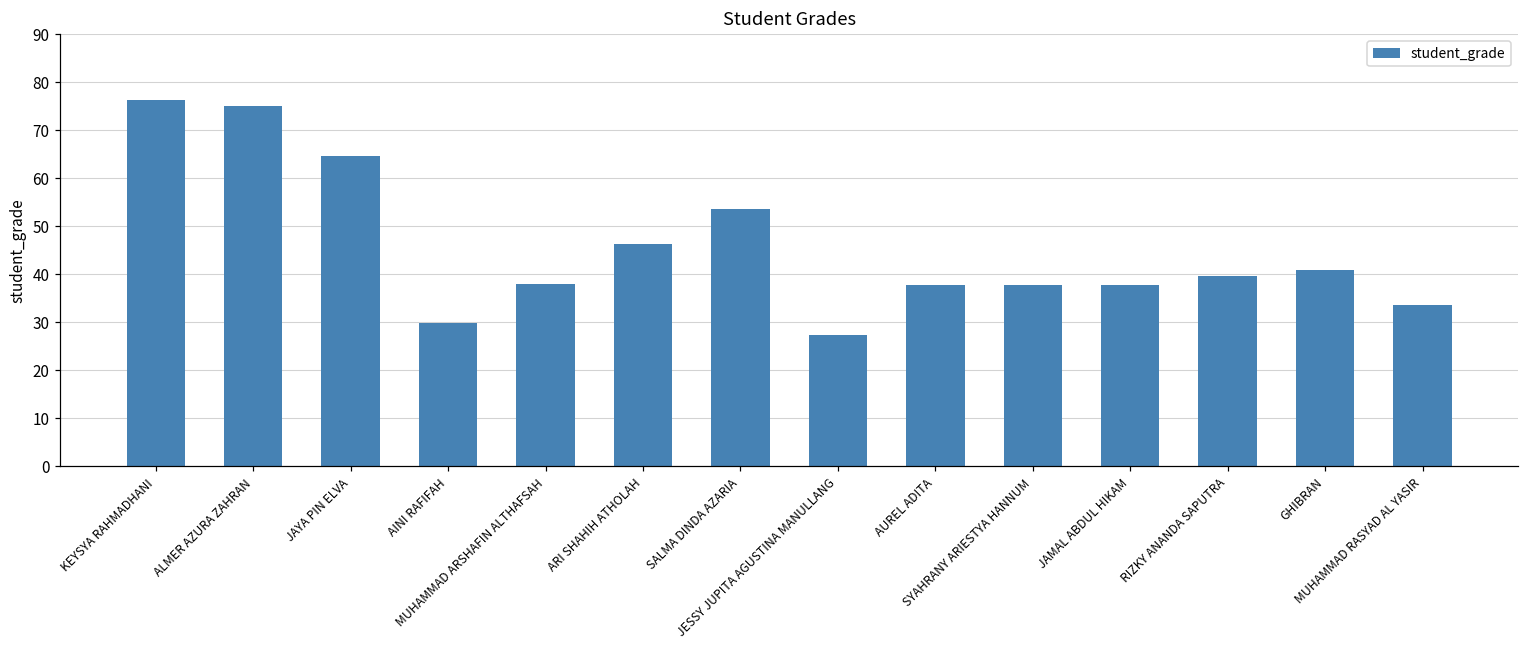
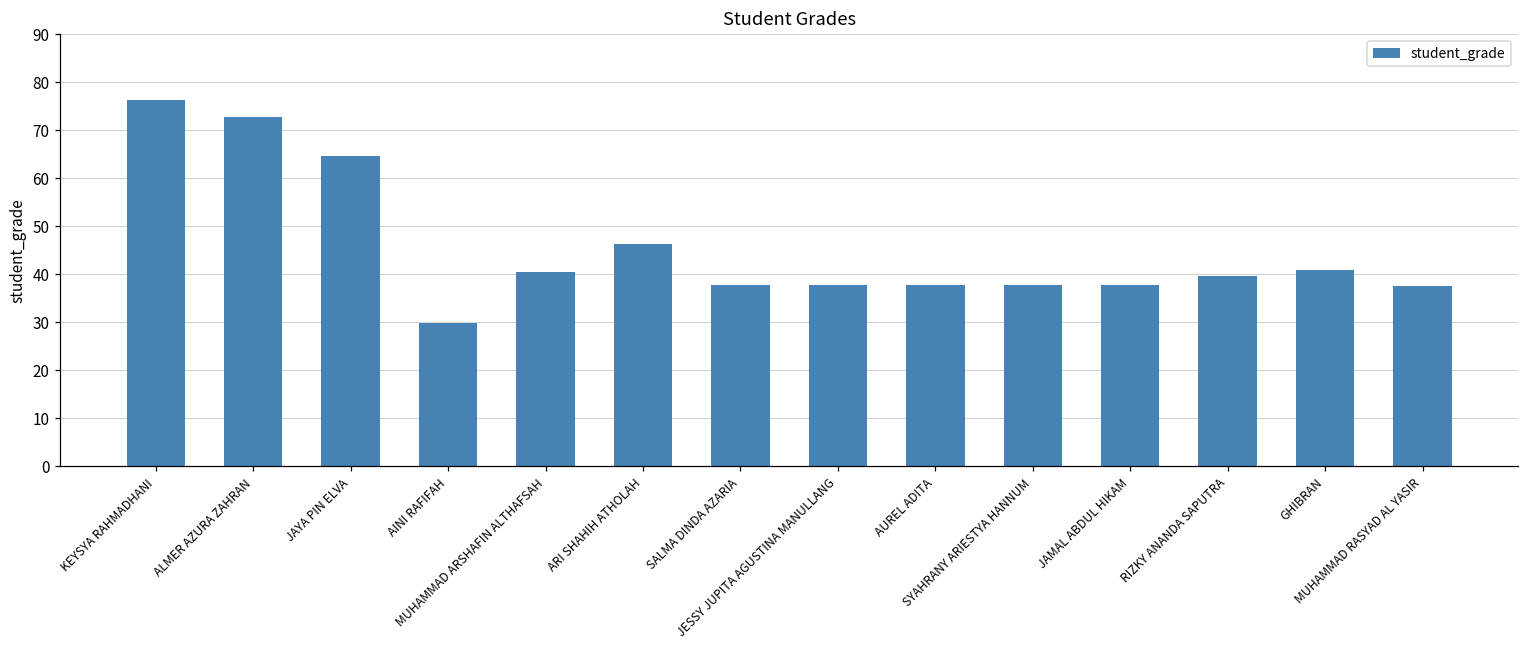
  {
    "KEYSYA RAHMADHANI": 76,
-   "ALMER AZURA ZAHRAN": 75,
+   "ALMER AZURA ZAHRAN": 73,
    "JAYA PIN ELVA": 65,
    "AINI RAFIFAH": 30,
-   "MUHAMMAD ARSHAFIN ALTHAFSAH": 38,
+   "MUHAMMAD ARSHAFIN ALTHAFSAH": 40,
    "ARI SHAHIH ATHOLAH": 46,
-   "SALMA DINDA AZARIA": 54,
-   "JESSY JUPITA AGUSTINA MANULLANG": 27,
+   "SALMA DINDA AZARIA": 38,
+   "JESSY JUPITA AGUSTINA MANULLANG": 38,
    "AUREL ADITA": 38,
    "SYAHRANY ARIESTYA HANNUM": 38,
    "JAMAL ABDUL HIKAM": 38,
    "RIZKY ANANDA SAPUTRA": 40,
    "GHIBRAN": 41,
-   "MUHAMMAD RASYAD AL YASIR": 34
+   "MUHAMMAD RASYAD AL YASIR": 38
  }
